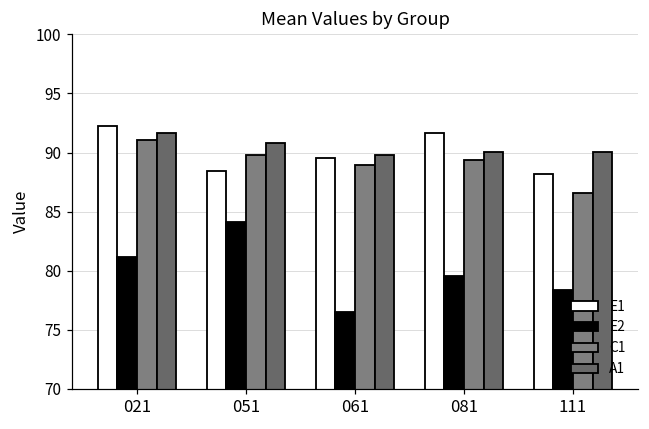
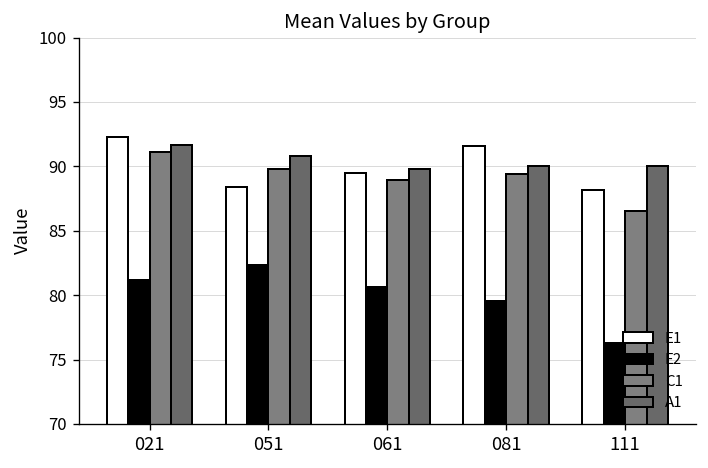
  {
    "E1": {
      "021": 92.3,
      "051": 88.4,
      "061": 89.5,
      "081": 91.6,
      "111": 88.2
    },
    "E2": {
      "021": 81.2,
-     "051": 84.1,
-     "061": 76.5,
+     "051": 82.3,
+     "061": 80.7,
      "081": 79.6,
-     "111": 78.4
+     "111": 76.3
    }
  }
